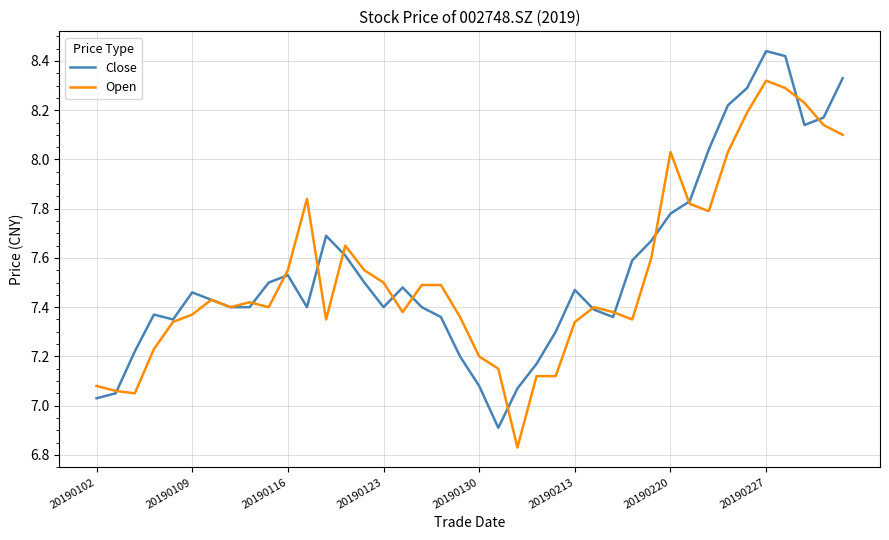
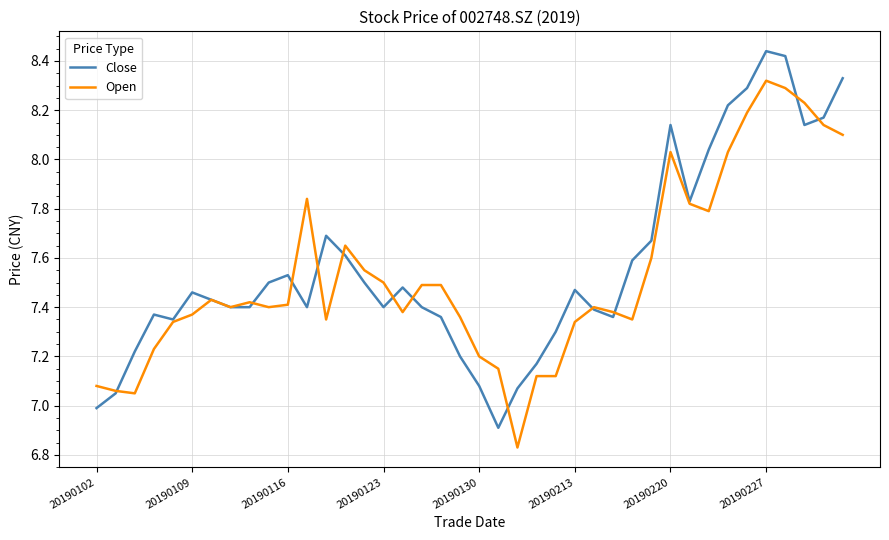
  {
    "Close": {
-     "20190102": 7.03,
+     "20190102": 6.99,
      "20190109": 7.46,
      "20190116": 7.53,
      "20190123": 7.40,
      "20190130": 7.08,
      "20190213": 7.47,
-     "20190220": 7.78,
+     "20190220": 8.14,
      "20190227": 8.44
    },
    "Open": {
      "20190102": 7.08,
      "20190109": 7.37,
-     "20190116": 7.55,
+     "20190116": 7.41,
      "20190123": 7.50,
      "20190130": 7.20,
      "20190213": 7.34,
      "20190220": 8.03,
      "20190227": 8.32
    }
  }
